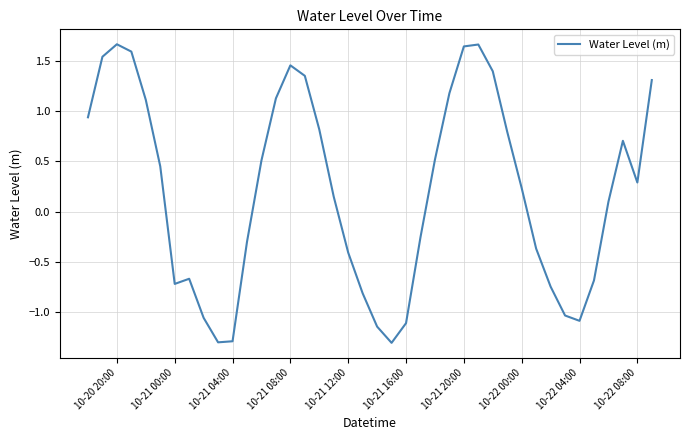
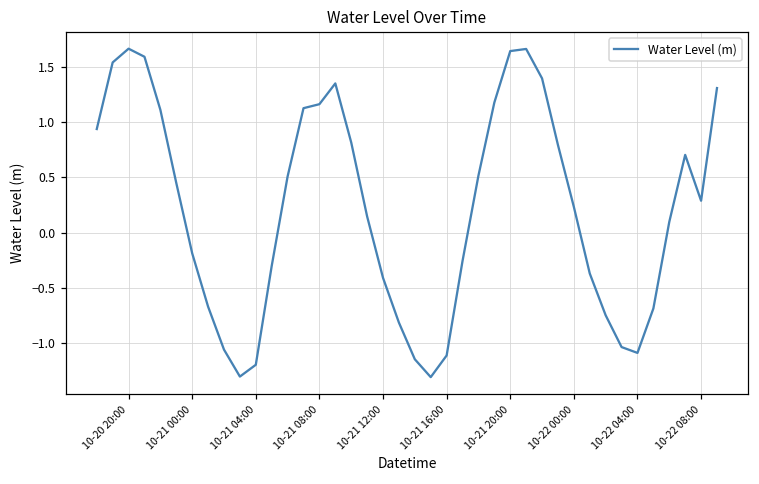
  {
    "10-20 20:00": 1.67,
-   "10-21 00:00": -0.72,
-   "10-21 04:00": -1.29,
-   "10-21 08:00": 1.46,
+   "10-21 00:00": -0.19,
+   "10-21 04:00": -1.20,
+   "10-21 08:00": 1.16,
    "10-21 12:00": -0.41,
    "10-21 16:00": -1.11,
    "10-21 20:00": 1.64,
    "10-22 00:00": 0.23,
    "10-22 04:00": -1.09,
    "10-22 08:00": 0.29
  }
